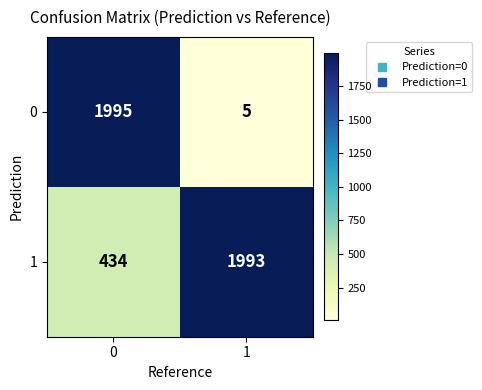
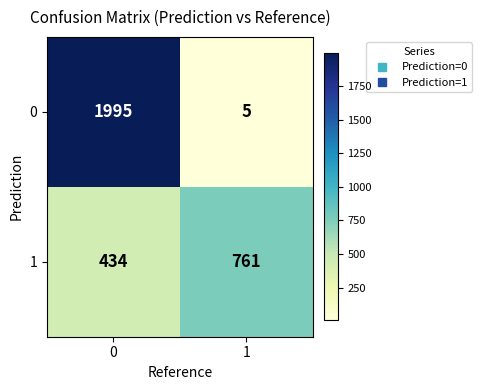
  {
    "0": {
      "0": 1995,
      "1": 5
    },
    "1": {
      "0": 434,
-     "1": 1993
+     "1": 761
    }
  }
